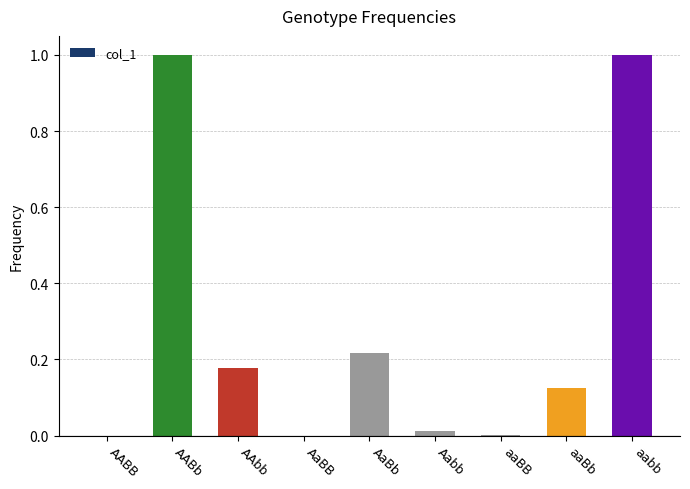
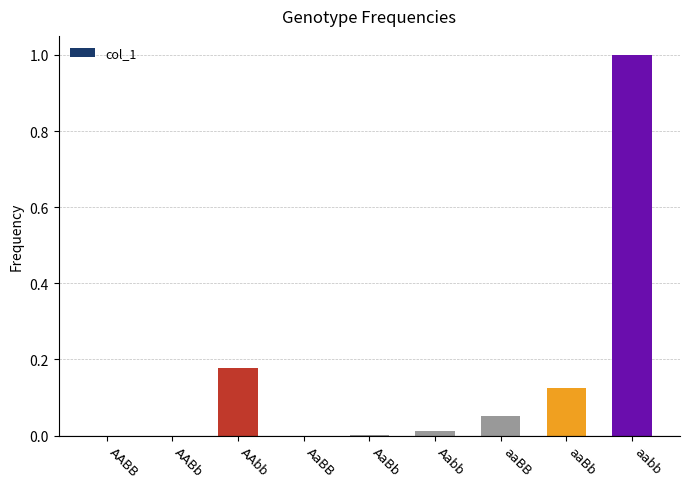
  {
-   "AABb": 1,
+   "AABb": 0,
    "AAbb": 0.18,
-   "AaBb": 0.22,
+   "AaBb": 0.00,
    "Aabb": 0.01,
-   "aaBB": 0.00,
+   "aaBB": 0.05,
    "aaBb": 0.13,
    "aabb": 1.00
  }
